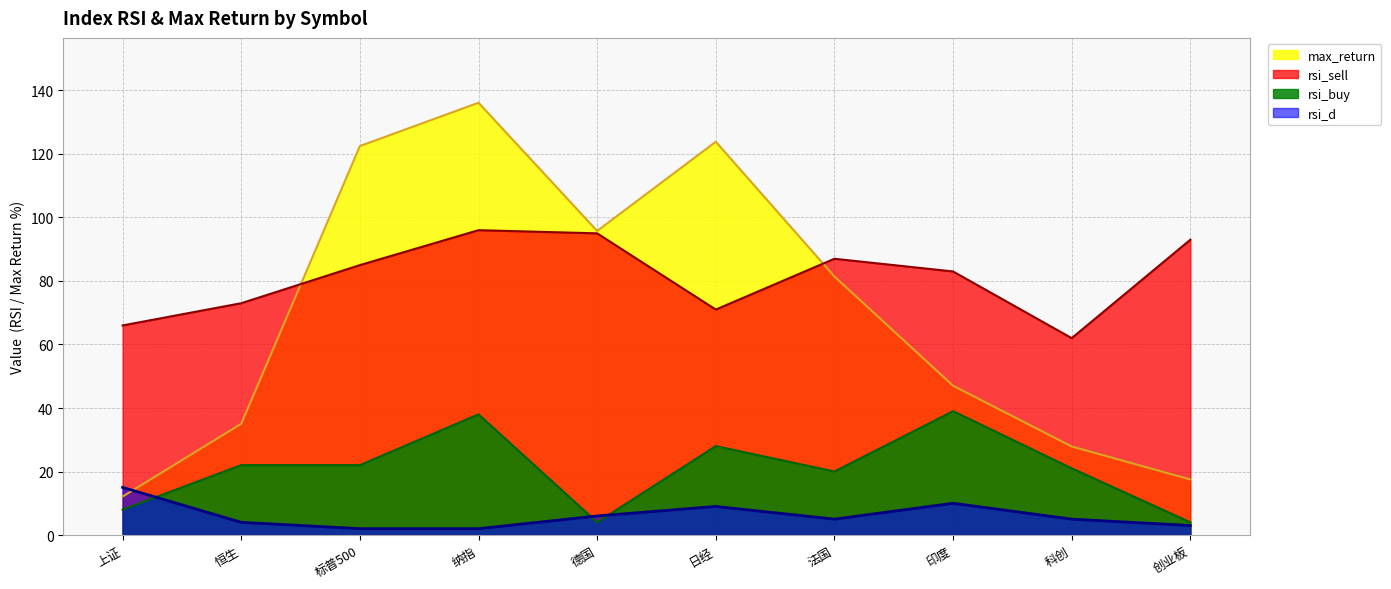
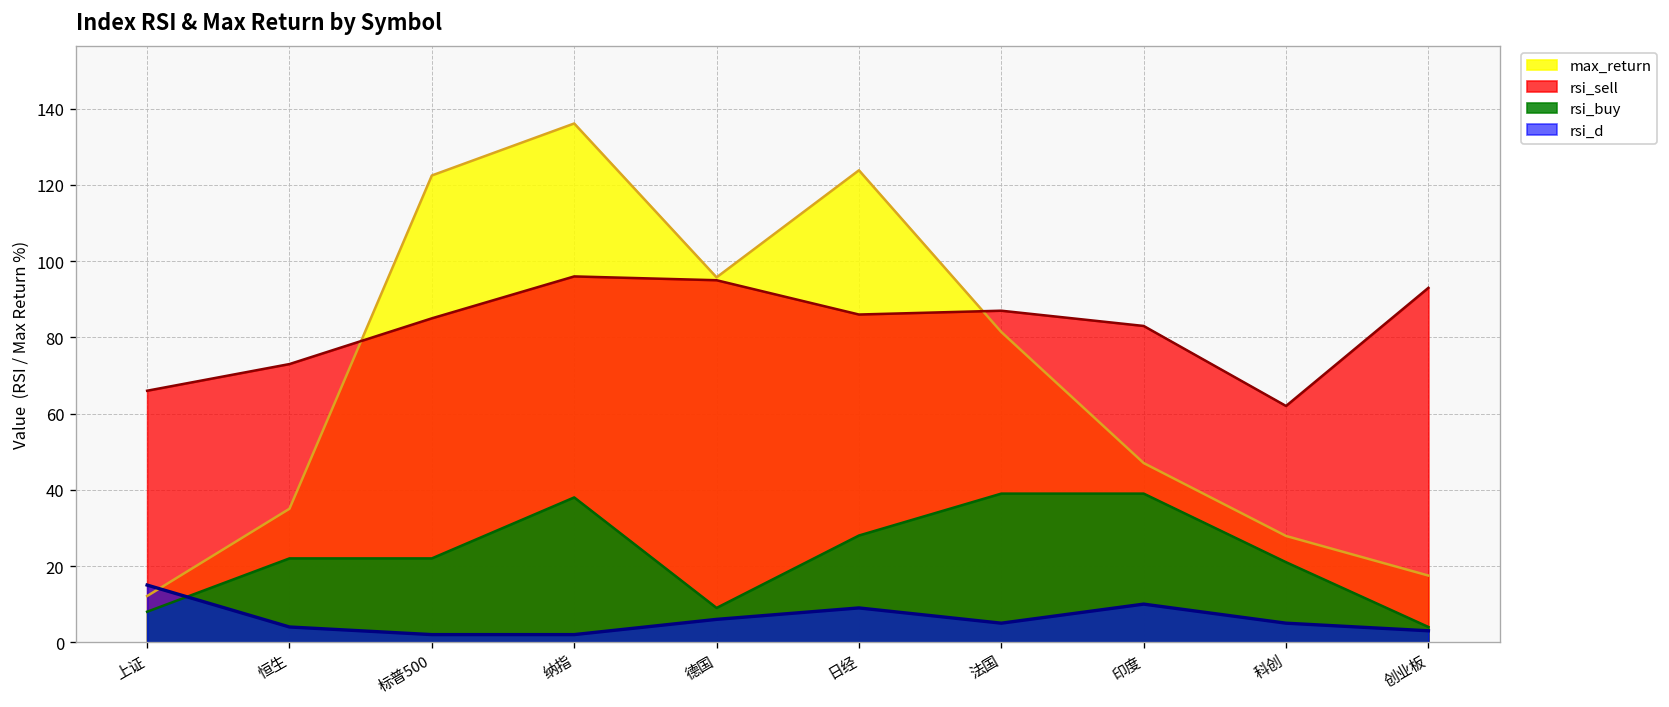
  {
    "max_return": {
      "上证": 12,
      "恒生": 35,
      "标普500": 122,
      "纳指": 136,
      "日经": 124,
      "法国": 81,
      "印度": 47,
      "科创": 28,
      "创业板": 17
    },
    "rsi_sell": {
      "上证": 66,
      "恒生": 73,
      "标普500": 85,
      "纳指": 96,
-     "日经": 71,
+     "日经": 86,
      "法国": 87,
      "印度": 83,
      "科创": 62,
      "创业板": 93
    },
    "rsi_buy": {
      "上证": 8,
      "恒生": 22,
      "标普500": 22,
      "纳指": 38,
-     "德国": 4,
+     "德国": 9,
      "日经": 28,
-     "法国": 20,
+     "法国": 39,
      "印度": 39,
      "科创": 21,
      "创业板": 4
    },
    "rsi_d": {
      "上证": 15,
      "恒生": 4,
      "标普500": 2,
      "纳指": 2,
      "德国": 6,
      "日经": 9,
      "法国": 5,
      "印度": 10,
      "科创": 5,
      "创业板": 3
    }
  }
